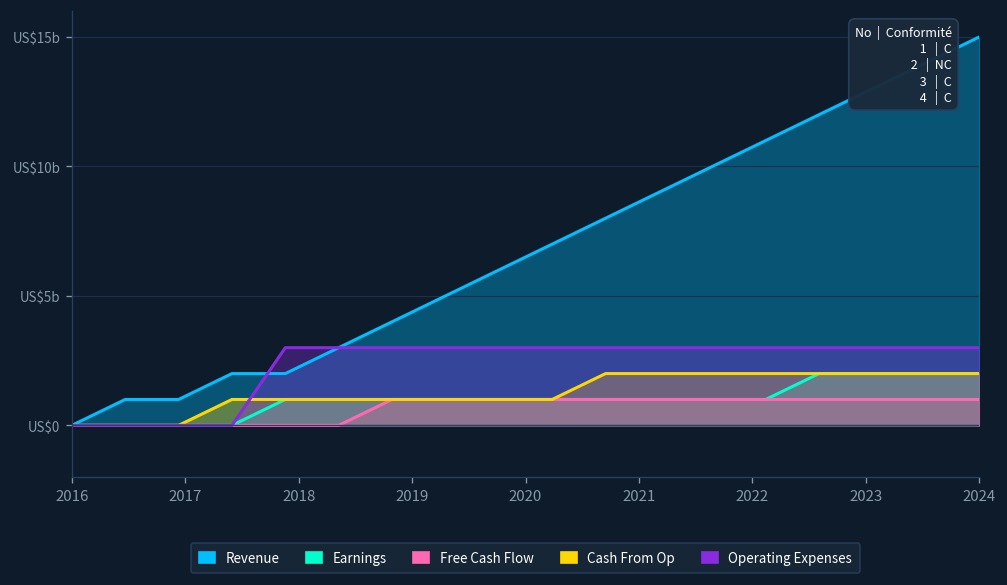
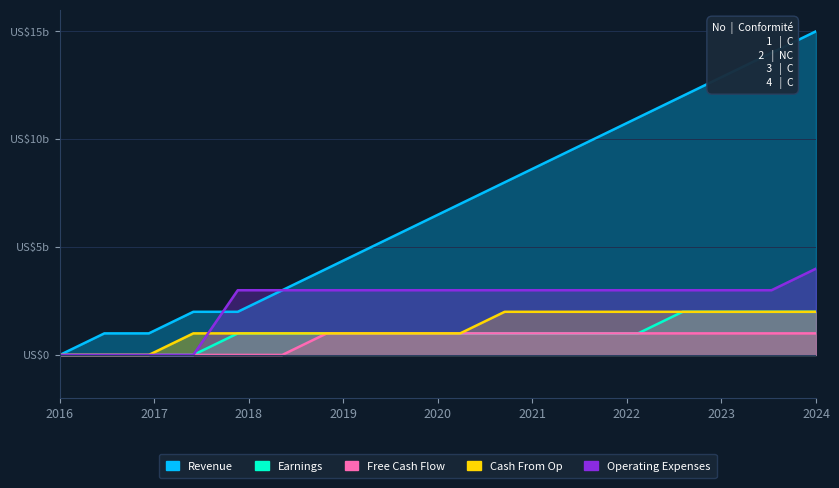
  {
    "Free Cash Flow": {
      "2024": "US$1b"
    },
    "Operating Expenses": {
-     "2024": "US$3b"
+     "2024": "US$4b"
    }
  }
